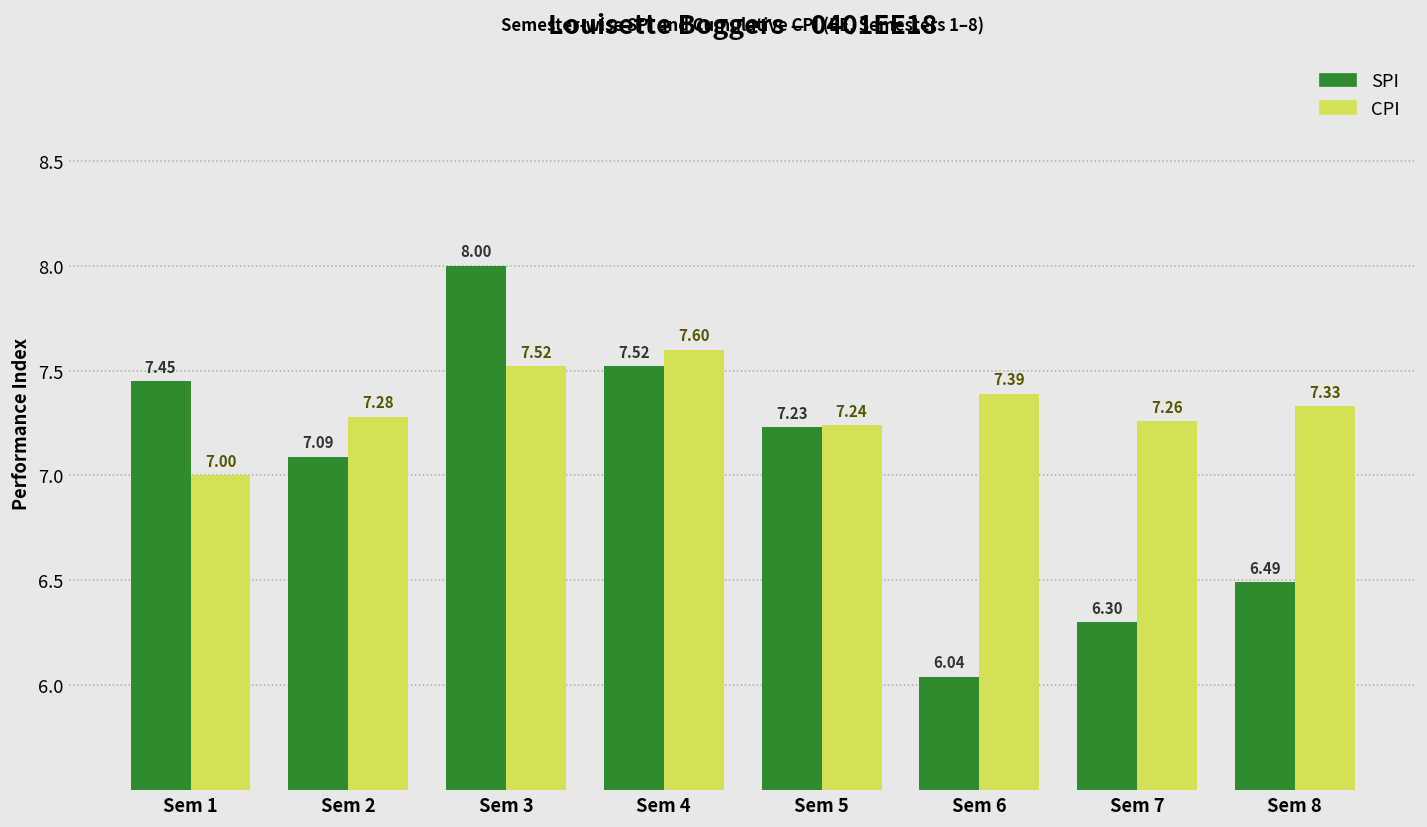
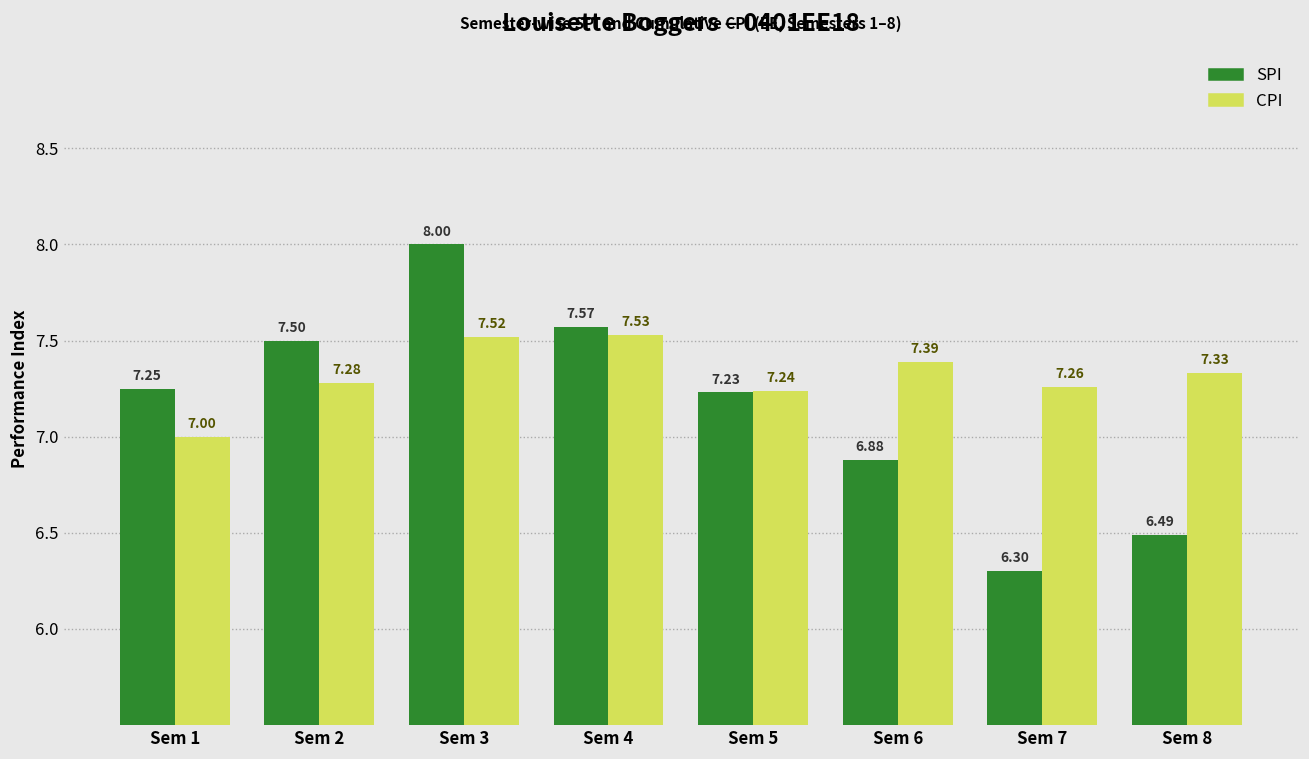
  {
    "SPI": {
-     "Sem 1": 7.45,
-     "Sem 2": 7.09,
+     "Sem 1": 7.25,
+     "Sem 2": 7.50,
      "Sem 3": 8.00,
-     "Sem 4": 7.52,
+     "Sem 4": 7.57,
      "Sem 5": 7.23,
-     "Sem 6": 6.04,
+     "Sem 6": 6.88,
      "Sem 7": 6.30,
      "Sem 8": 6.49
    },
    "CPI": {
      "Sem 1": 7.00,
      "Sem 2": 7.28,
      "Sem 3": 7.52,
-     "Sem 4": 7.60,
+     "Sem 4": 7.53,
      "Sem 5": 7.24,
      "Sem 6": 7.39,
      "Sem 7": 7.26,
      "Sem 8": 7.33
    }
  }
